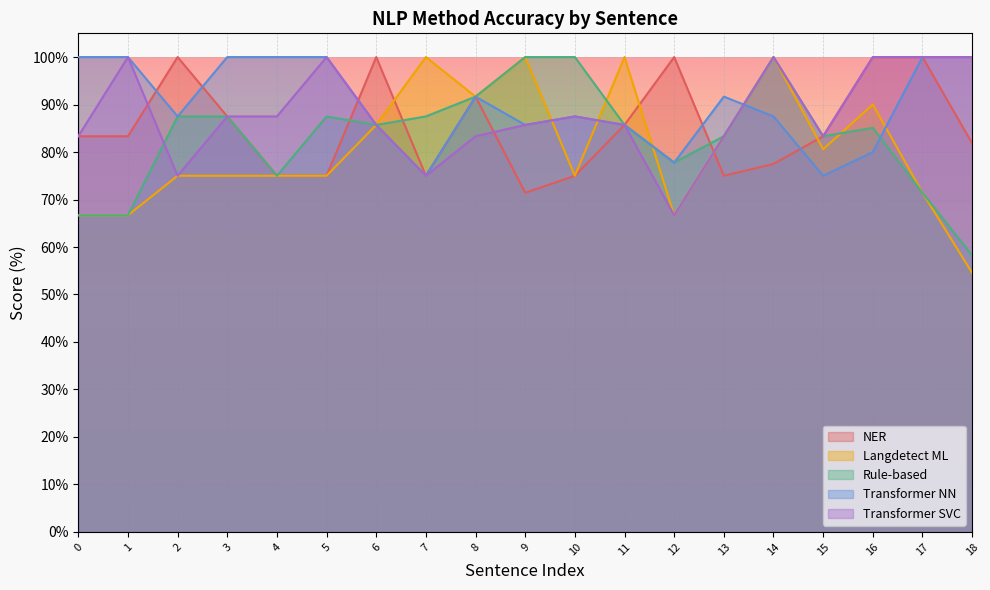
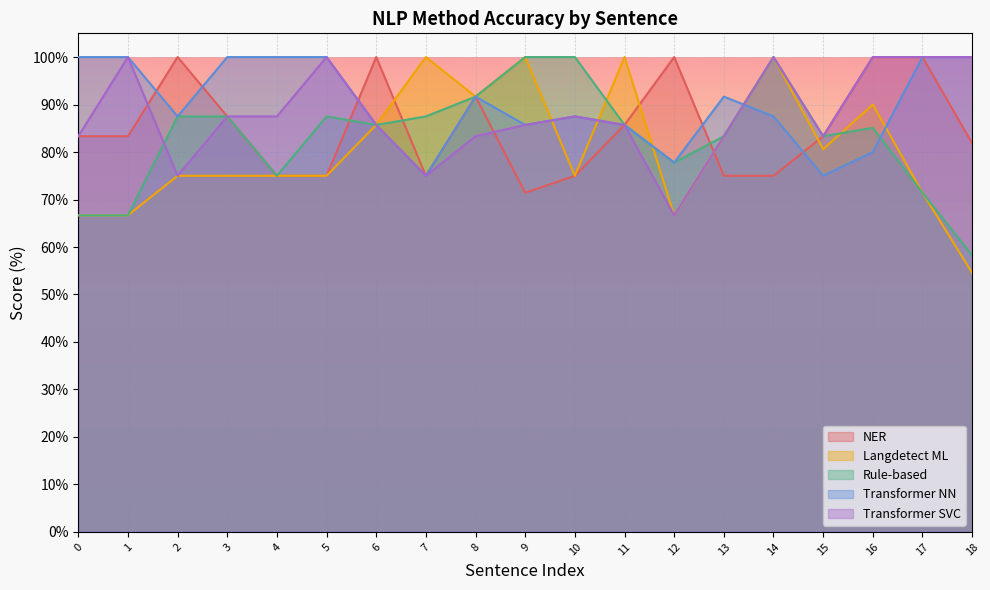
  {
    "NER": {
      "1": "83%",
      "2": "100%",
      "6": "100%",
      "9": "71%",
      "12": "100%",
      "13": "75%",
-     "14": "78%",
+     "14": "75%",
      "18": "82%"
    },
    "Langdetect ML": {
      "3": "75%",
      "7": "100%",
      "11": "100%",
      "15": "81%",
      "16": "90%",
      "18": "55%"
    },
    "Rule-based": {
      "5": "88%",
      "7": "88%",
      "10": "100%",
      "16": "85%",
      "18": "58%"
    }
  }
